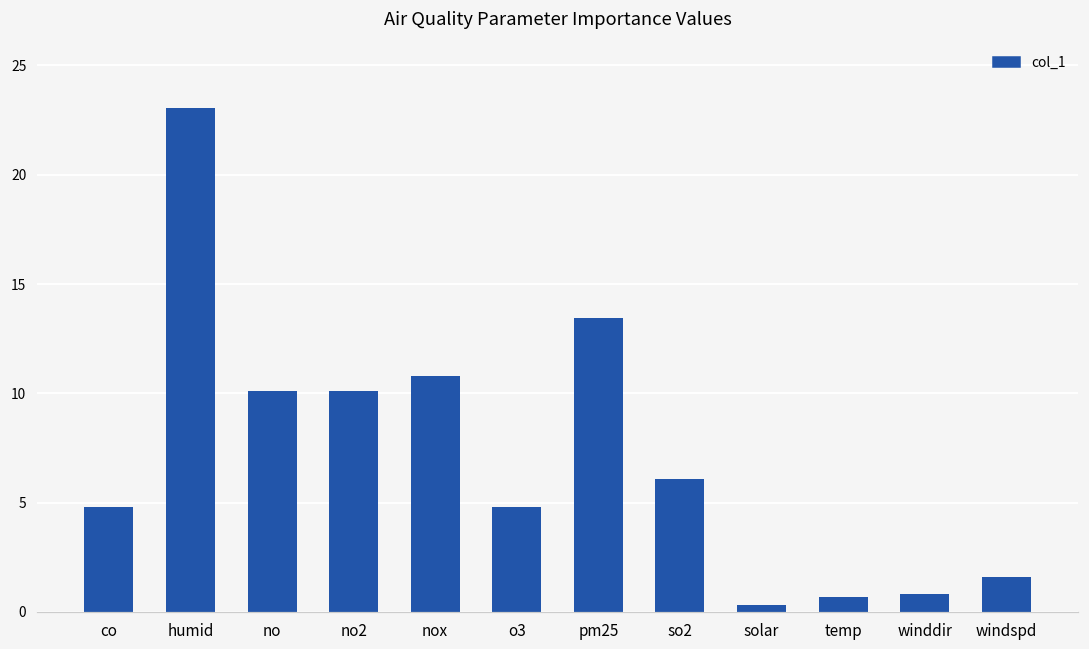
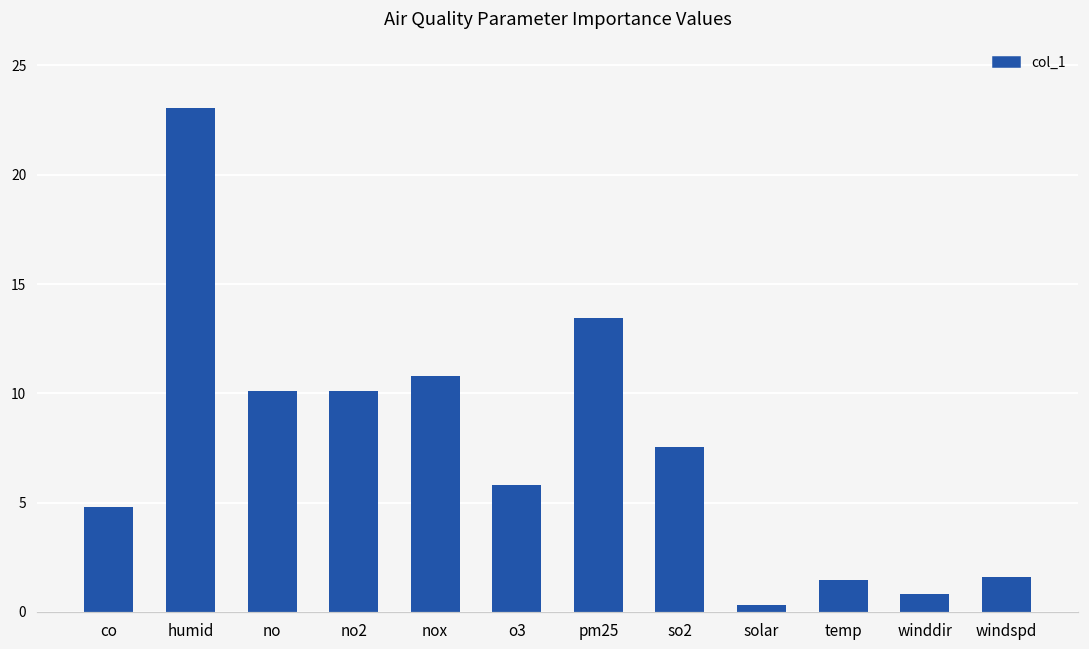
  {
    "co": 4.8,
    "humid": 23.1,
    "no": 10.1,
    "no2": 10.1,
    "nox": 10.8,
-   "o3": 4.8,
+   "o3": 5.8,
    "pm25": 13.5,
-   "so2": 6.1,
+   "so2": 7.6,
    "solar": 0.3,
-   "temp": 0.7,
+   "temp": 1.5,
    "winddir": 0.8,
    "windspd": 1.6
  }
